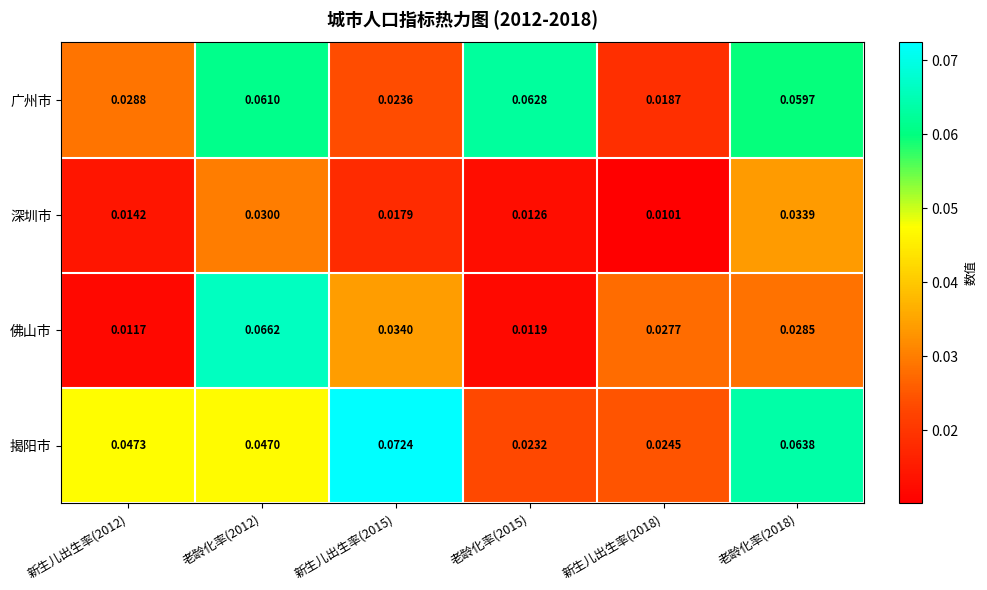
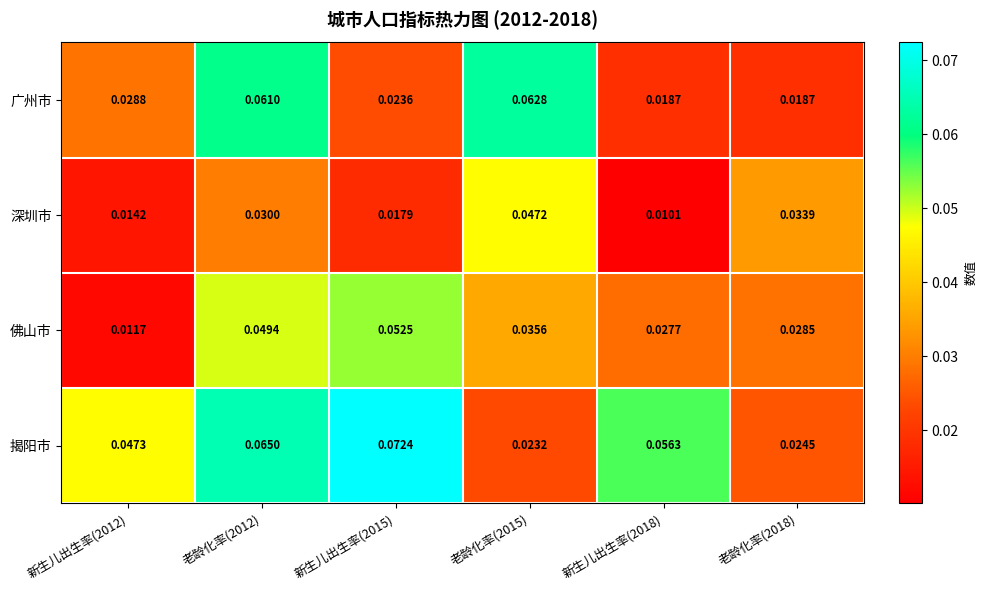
  {
    "广州市": {
      "新生儿出生率(2012)": 0.0288,
      "老龄化率(2012)": 0.0610,
      "新生儿出生率(2015)": 0.0236,
      "老龄化率(2015)": 0.0628,
      "新生儿出生率(2018)": 0.0187,
-     "老龄化率(2018)": 0.0597
+     "老龄化率(2018)": 0.0187
    },
    "深圳市": {
      "新生儿出生率(2012)": 0.0142,
      "老龄化率(2012)": 0.0300,
      "新生儿出生率(2015)": 0.0179,
-     "老龄化率(2015)": 0.0126,
+     "老龄化率(2015)": 0.0472,
      "新生儿出生率(2018)": 0.0101,
      "老龄化率(2018)": 0.0339
    },
    "佛山市": {
      "新生儿出生率(2012)": 0.0117,
-     "老龄化率(2012)": 0.0662,
-     "新生儿出生率(2015)": 0.0340,
-     "老龄化率(2015)": 0.0119,
+     "老龄化率(2012)": 0.0494,
+     "新生儿出生率(2015)": 0.0525,
+     "老龄化率(2015)": 0.0356,
      "新生儿出生率(2018)": 0.0277,
      "老龄化率(2018)": 0.0285
    },
    "揭阳市": {
      "新生儿出生率(2012)": 0.0473,
-     "老龄化率(2012)": 0.0470,
+     "老龄化率(2012)": 0.0650,
      "新生儿出生率(2015)": 0.0724,
      "老龄化率(2015)": 0.0232,
-     "新生儿出生率(2018)": 0.0245,
-     "老龄化率(2018)": 0.0638
+     "新生儿出生率(2018)": 0.0563,
+     "老龄化率(2018)": 0.0245
    }
  }
